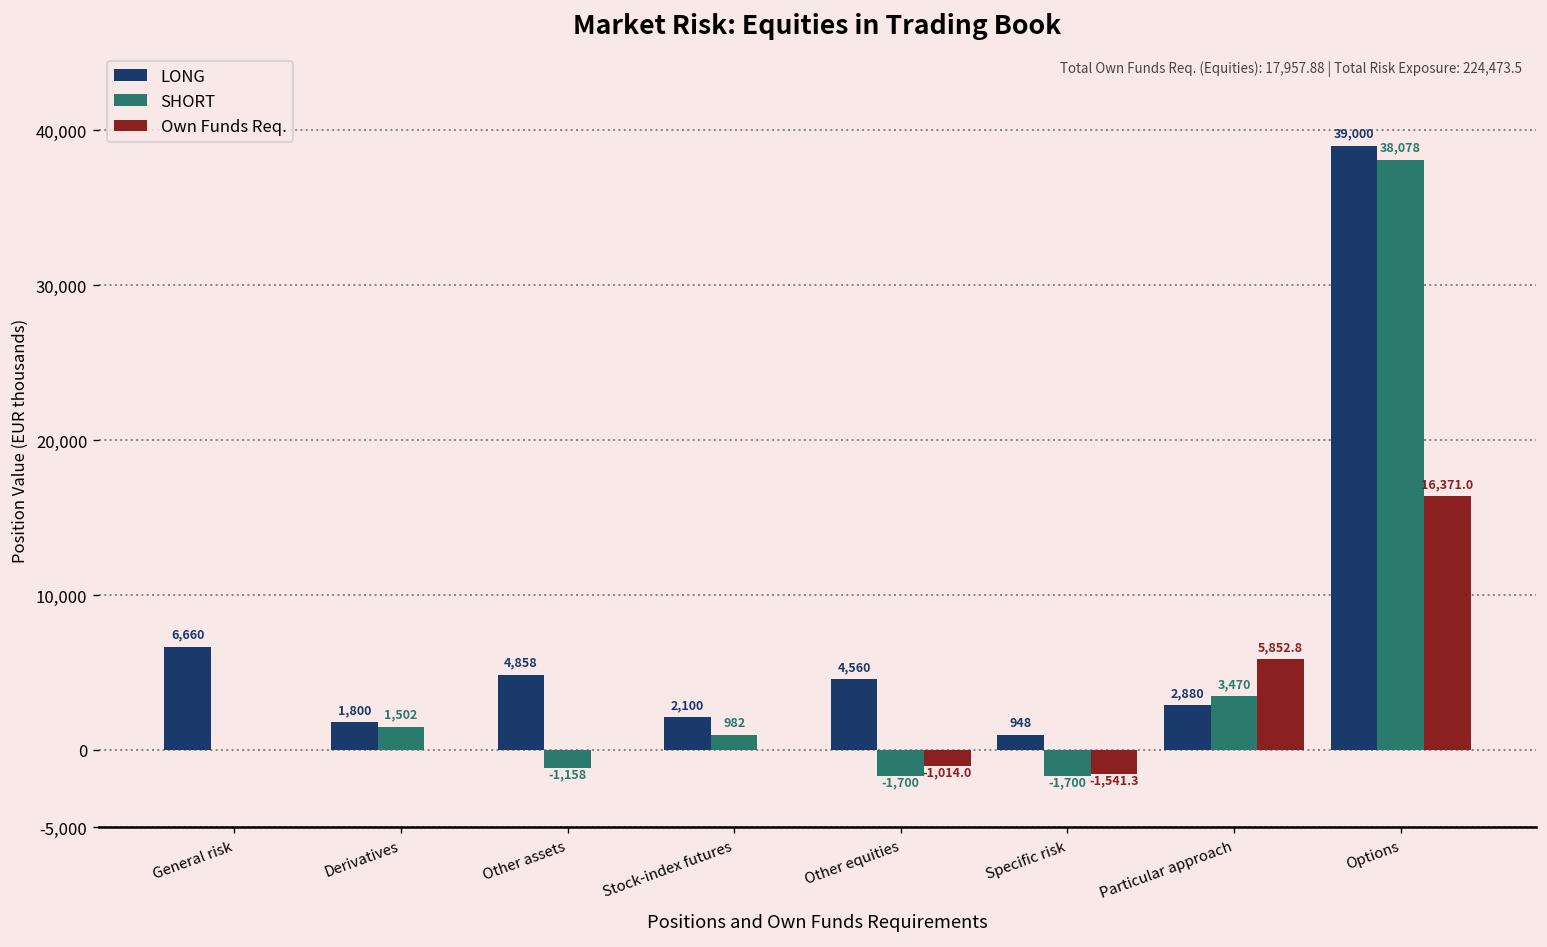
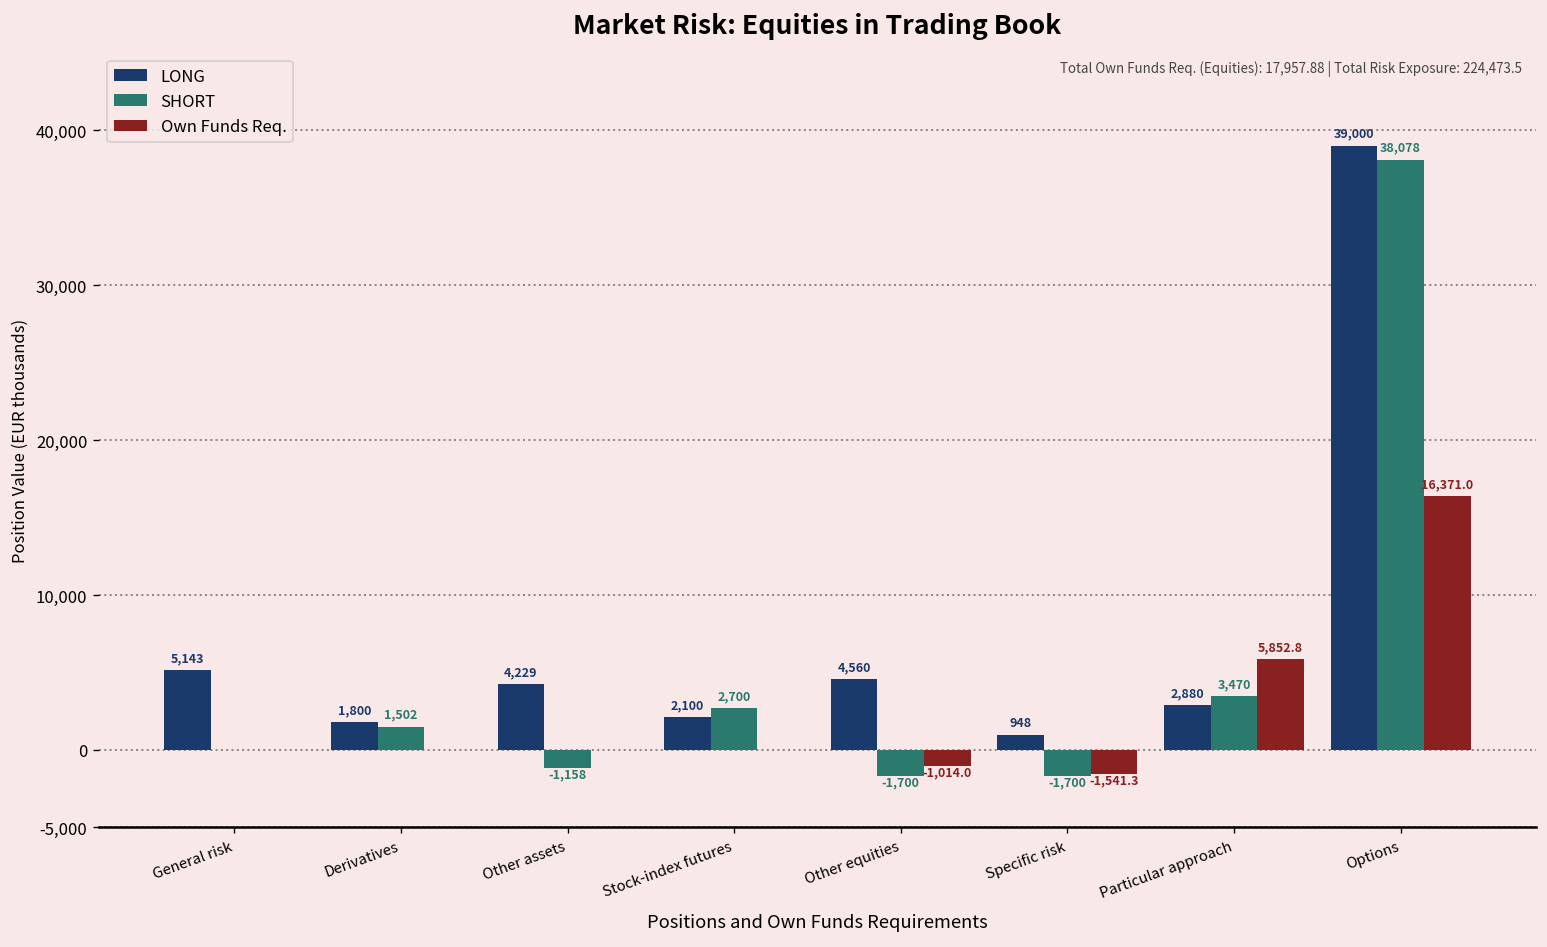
  {
    "LONG": {
-     "General risk": "6,660",
+     "General risk": "5,143",
      "Derivatives": "1,800",
-     "Other assets": "4,858",
+     "Other assets": "4,229",
      "Stock-index futures": "2,100",
      "Other equities": "4,560",
      "Specific risk": "948",
      "Particular approach": "2,880",
      "Options": "39,000"
    },
    "SHORT": {
      "Derivatives": "1,502",
      "Other assets": "-1,158",
-     "Stock-index futures": "982",
+     "Stock-index futures": "2,700",
      "Other equities": "-1,700",
      "Specific risk": "-1,700",
      "Particular approach": "3,470",
      "Options": "38,078"
    },
    "Own Funds Req.": {
      "Other equities": "-1,014.0",
      "Specific risk": "-1,541.3",
      "Particular approach": "5,852.8",
      "Options": "16,371.0"
    }
  }
